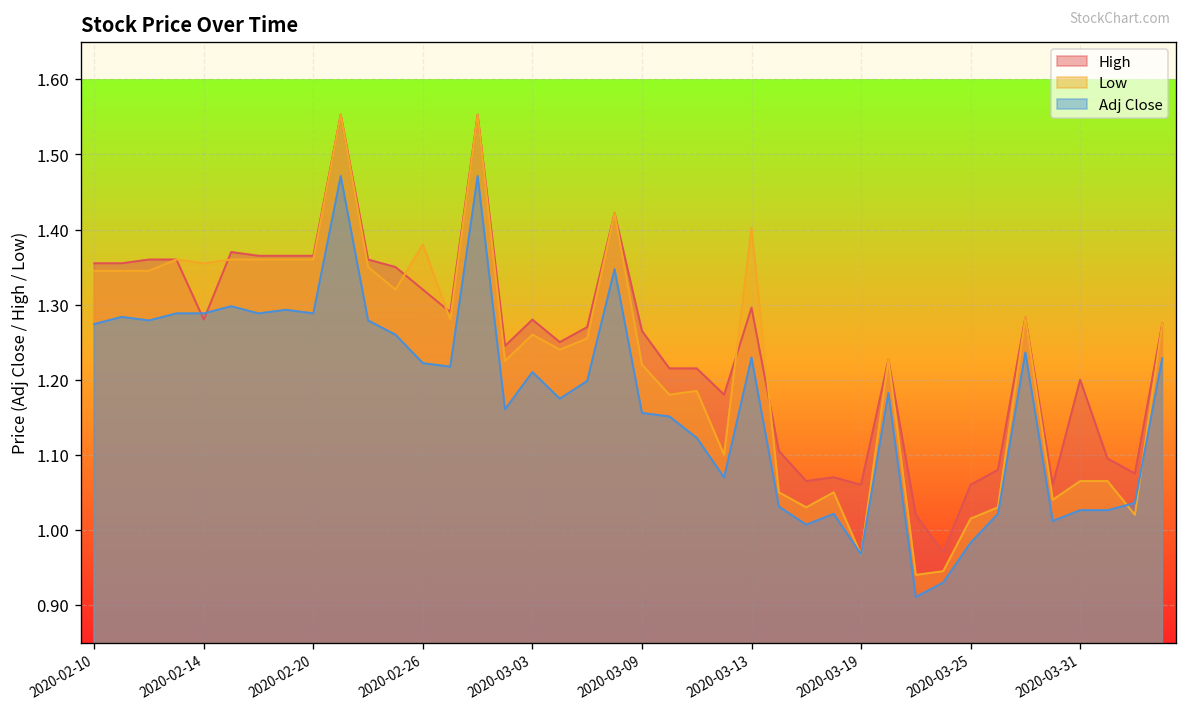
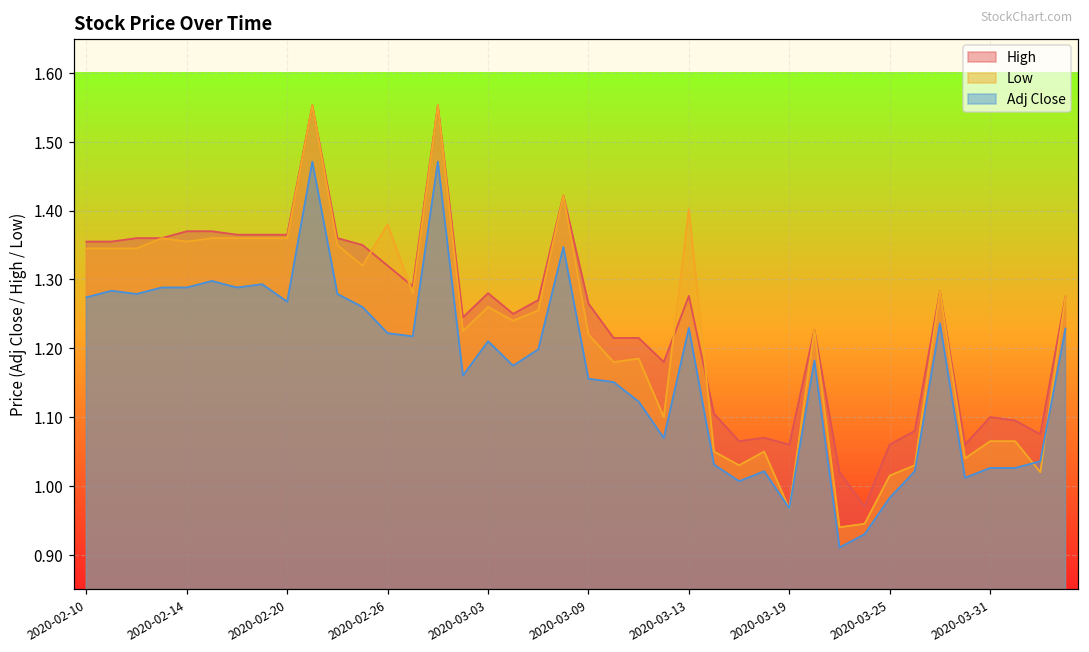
  {
    "High": {
      "2020-02-10": 1.36,
-     "2020-02-14": 1.28,
+     "2020-02-14": 1.37,
      "2020-02-20": 1.37,
      "2020-02-26": 1.32,
      "2020-03-03": 1.28,
      "2020-03-09": 1.27,
-     "2020-03-13": 1.30,
+     "2020-03-13": 1.28,
      "2020-03-19": 1.06,
      "2020-03-25": 1.06,
-     "2020-03-31": 1.2
+     "2020-03-31": 1.1
    },
    "Low": {
      "2020-02-10": 1.35,
      "2020-02-14": 1.36,
      "2020-02-20": 1.36,
      "2020-02-26": 1.38,
      "2020-03-03": 1.26,
      "2020-03-09": 1.22,
      "2020-03-13": 1.40,
      "2020-03-25": 1.02,
      "2020-03-31": 1.07
    },
    "Adj Close": {
      "2020-02-10": 1.27,
      "2020-02-14": 1.29,
-     "2020-02-20": 1.29,
+     "2020-02-20": 1.27,
      "2020-02-26": 1.22,
      "2020-03-03": 1.21,
      "2020-03-09": 1.16,
      "2020-03-13": 1.23,
      "2020-03-25": 0.98,
      "2020-03-31": 1.03
    }
  }
